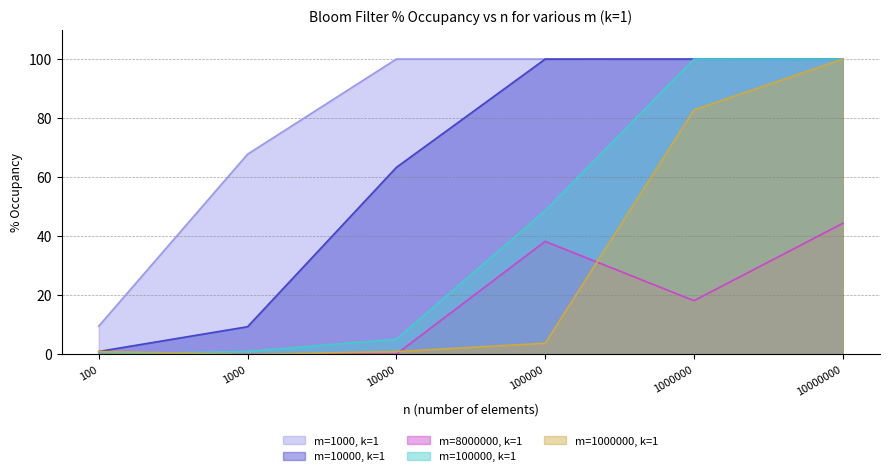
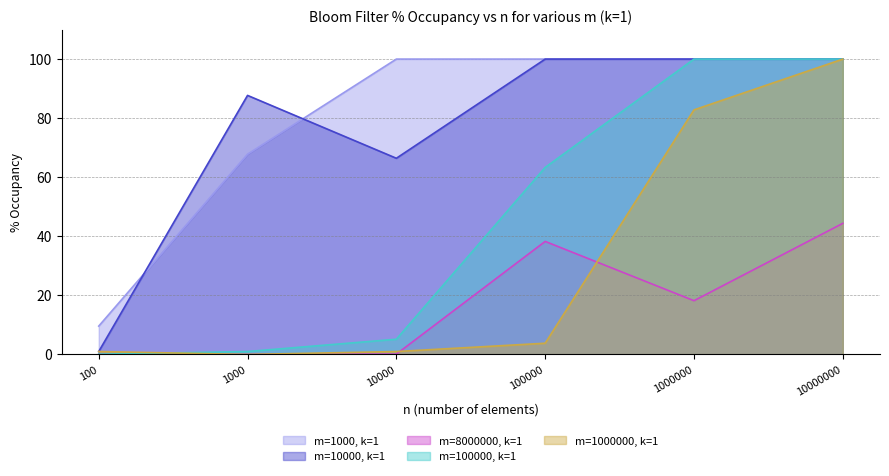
  {
    "m=1000, k=1": {
      "100": 10,
      "1000": 68,
      "10000": 100
    },
    "m=10000, k=1": {
-     "1000": 9,
-     "10000": 63
+     "1000": 88,
+     "10000": 66
    },
    "m=8000000, k=1": {
      "100000": 38,
      "1000000": 18,
      "10000000": 44
    },
    "m=100000, k=1": {
      "1000": 1,
      "10000": 5,
-     "100000": 49
+     "100000": 63
    },
    "m=1000000, k=1": {
      "100000": 4,
      "1000000": 83
    }
  }
